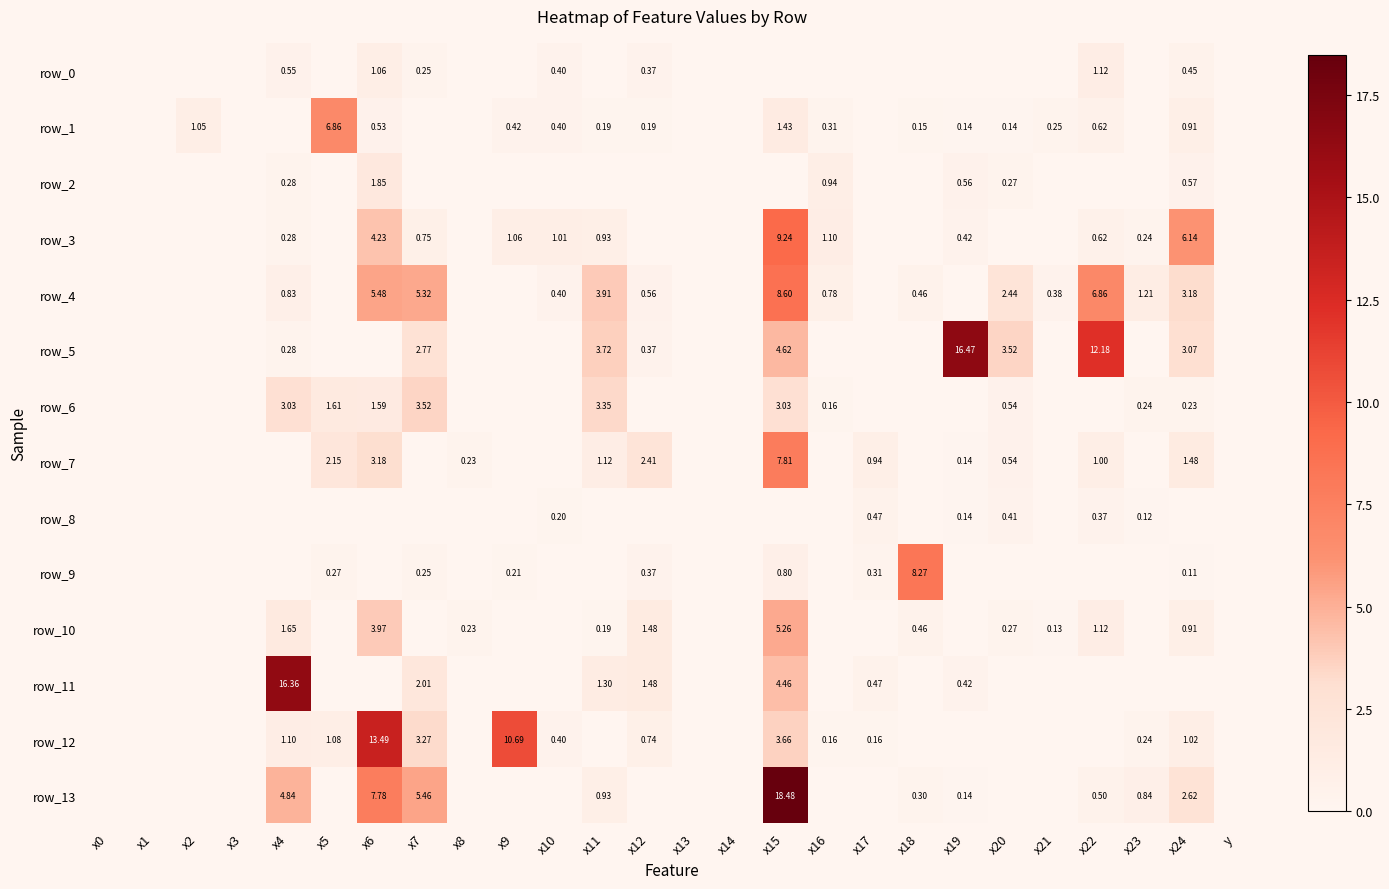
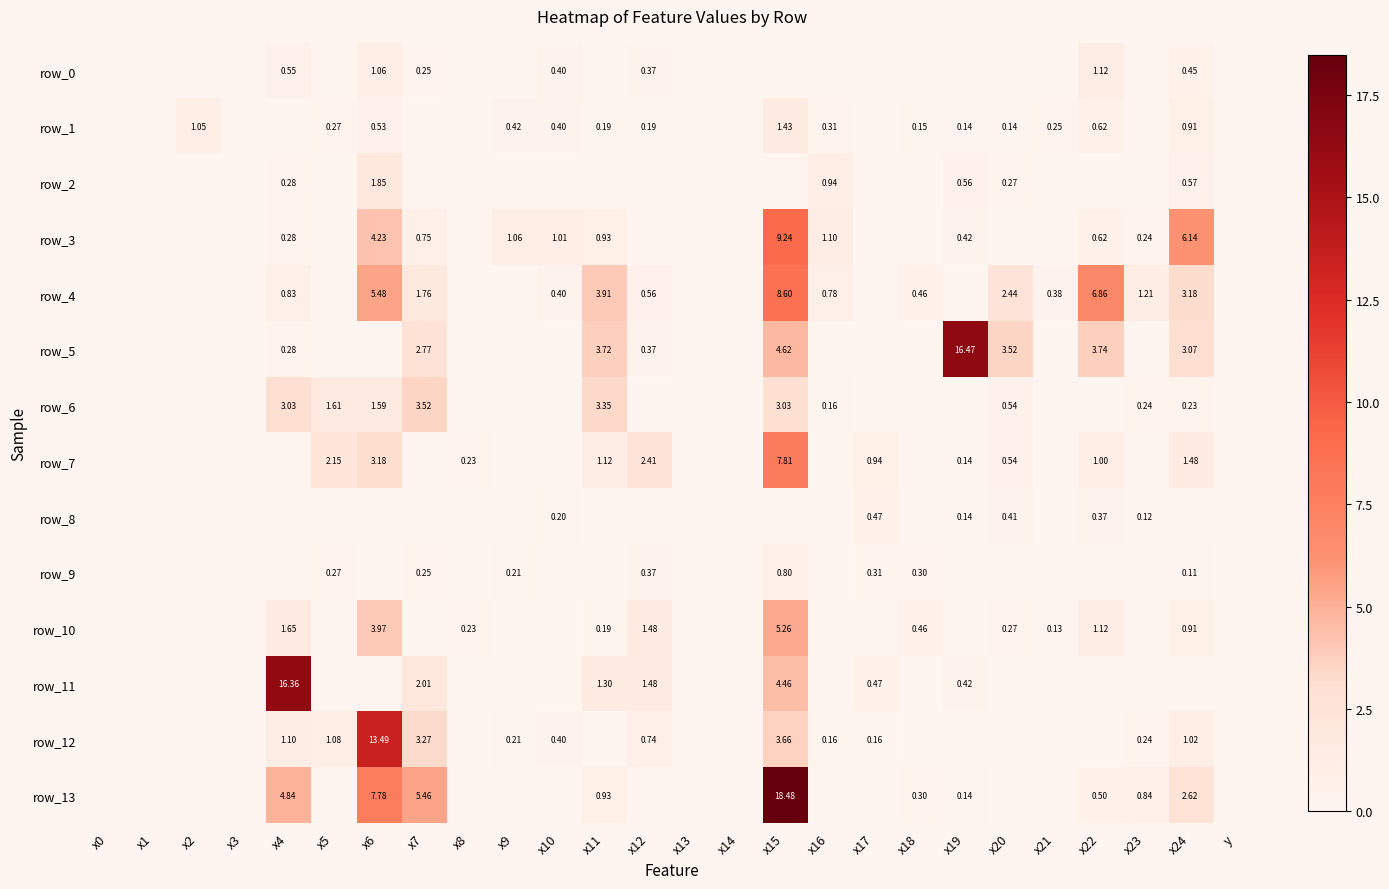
  {
    "row_0": {
      "x4": 0.55,
      "x6": 1.06,
      "x7": 0.25,
      "x10": 0.40,
      "x12": 0.37,
      "x22": 1.12,
      "x24": 0.45
    },
    "row_1": {
      "x2": 1.05,
-     "x5": 6.86,
+     "x5": 0.27,
      "x6": 0.53,
      "x9": 0.42,
      "x10": 0.40,
      "x11": 0.19,
      "x12": 0.19,
      "x15": 1.43,
      "x16": 0.31,
      "x18": 0.15,
      "x19": 0.14,
      "x20": 0.14,
      "x21": 0.25,
      "x22": 0.62,
      "x24": 0.91
    },
    "row_2": {
      "x4": 0.28,
      "x6": 1.85,
      "x16": 0.94,
      "x19": 0.56,
      "x20": 0.27,
      "x24": 0.57
    },
    "row_3": {
      "x4": 0.28,
      "x6": 4.23,
      "x7": 0.75,
      "x9": 1.06,
      "x10": 1.01,
      "x11": 0.93,
      "x15": 9.24,
      "x16": 1.10,
      "x19": 0.42,
      "x22": 0.62,
      "x23": 0.24,
      "x24": 6.14
    },
    "row_4": {
      "x4": 0.83,
      "x6": 5.48,
-     "x7": 5.32,
+     "x7": 1.76,
      "x10": 0.40,
      "x11": 3.91,
      "x12": 0.56,
      "x15": 8.60,
      "x16": 0.78,
      "x18": 0.46,
      "x20": 2.44,
      "x21": 0.38,
      "x22": 6.86,
      "x23": 1.21,
      "x24": 3.18
    },
    "row_5": {
      "x4": 0.28,
      "x7": 2.77,
      "x11": 3.72,
      "x12": 0.37,
      "x15": 4.62,
      "x19": 16.47,
      "x20": 3.52,
-     "x22": 12.18,
+     "x22": 3.74,
      "x24": 3.07
    },
    "row_6": {
      "x4": 3.03,
      "x5": 1.61,
      "x6": 1.59,
      "x7": 3.52,
      "x11": 3.35,
      "x15": 3.03,
      "x16": 0.16,
      "x20": 0.54,
      "x23": 0.24,
      "x24": 0.23
    },
    "row_7": {
      "x5": 2.15,
      "x6": 3.18,
      "x8": 0.23,
      "x11": 1.12,
      "x12": 2.41,
      "x15": 7.81,
      "x17": 0.94,
      "x19": 0.14,
      "x20": 0.54,
      "x22": 1.00,
      "x24": 1.48
    },
    "row_8": {
      "x10": 0.20,
      "x17": 0.47,
      "x19": 0.14,
      "x20": 0.41,
      "x22": 0.37,
      "x23": 0.12
    },
    "row_9": {
      "x5": 0.27,
      "x7": 0.25,
      "x9": 0.21,
      "x12": 0.37,
      "x15": 0.80,
      "x17": 0.31,
-     "x18": 8.27,
+     "x18": 0.30,
      "x24": 0.11
    },
    "row_10": {
      "x4": 1.65,
      "x6": 3.97,
      "x8": 0.23,
      "x11": 0.19,
      "x12": 1.48,
      "x15": 5.26,
      "x18": 0.46,
      "x20": 0.27,
      "x21": 0.13,
      "x22": 1.12,
      "x24": 0.91
    },
    "row_11": {
      "x4": 16.36,
      "x7": 2.01,
      "x11": 1.30,
      "x12": 1.48,
      "x15": 4.46,
      "x17": 0.47,
      "x19": 0.42
    },
    "row_12": {
      "x4": 1.10,
      "x5": 1.08,
      "x6": 13.49,
      "x7": 3.27,
-     "x9": 10.69,
+     "x9": 0.21,
      "x10": 0.40,
      "x12": 0.74,
      "x15": 3.66,
      "x16": 0.16,
      "x17": 0.16,
      "x23": 0.24,
      "x24": 1.02
    },
    "row_13": {
      "x4": 4.84,
      "x6": 7.78,
      "x7": 5.46,
      "x11": 0.93,
      "x15": 18.48,
      "x18": 0.30,
      "x19": 0.14,
      "x22": 0.50,
      "x23": 0.84,
      "x24": 2.62
    }
  }
